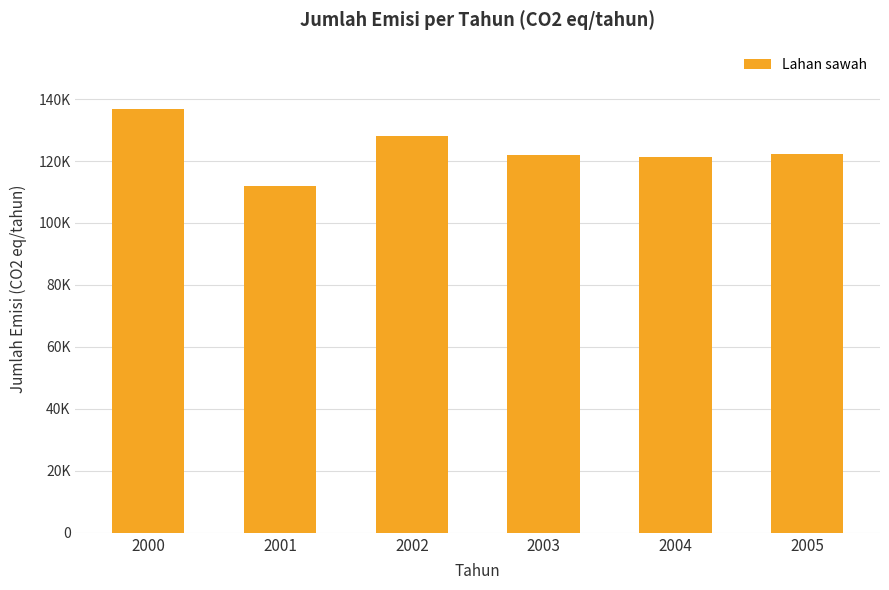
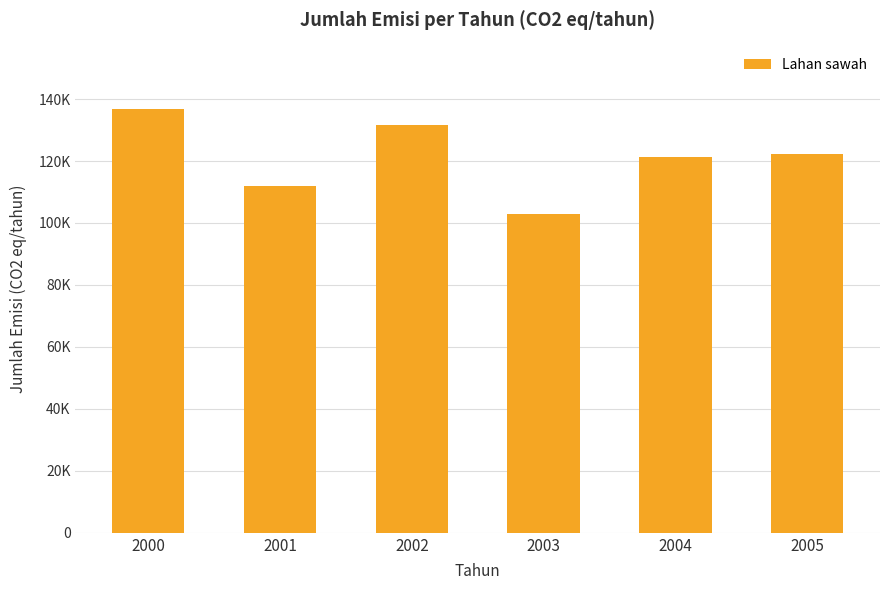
  {
    "2000": 137000,
    "2001": 112000,
-   "2002": 128000,
-   "2003": 122000,
+   "2002": 132000,
+   "2003": 103000,
    "2004": 121000,
    "2005": 122000
  }
